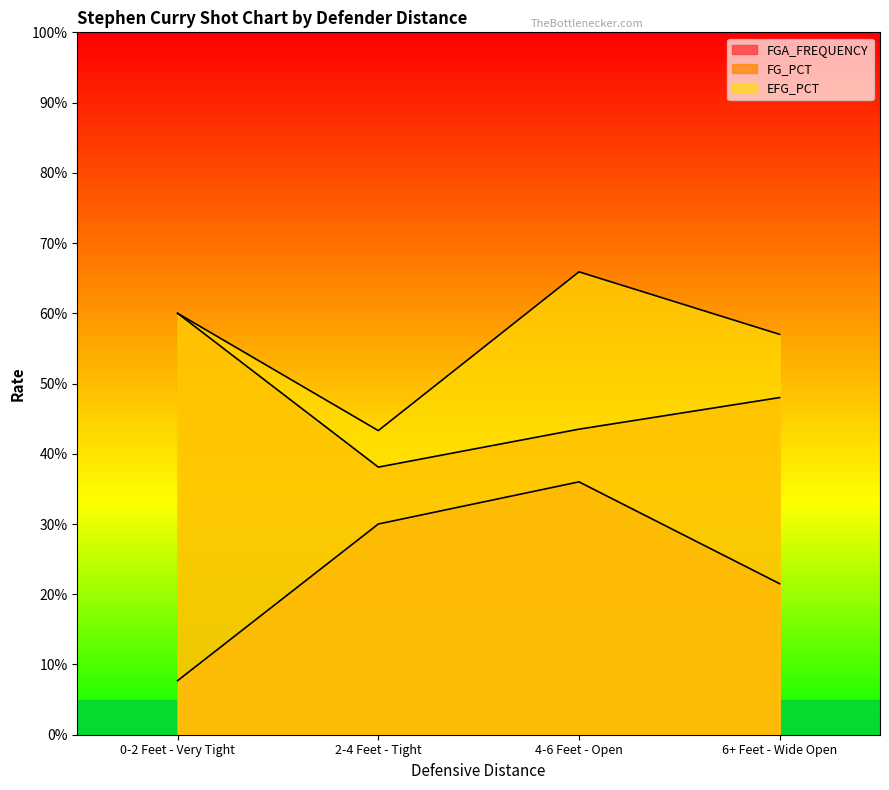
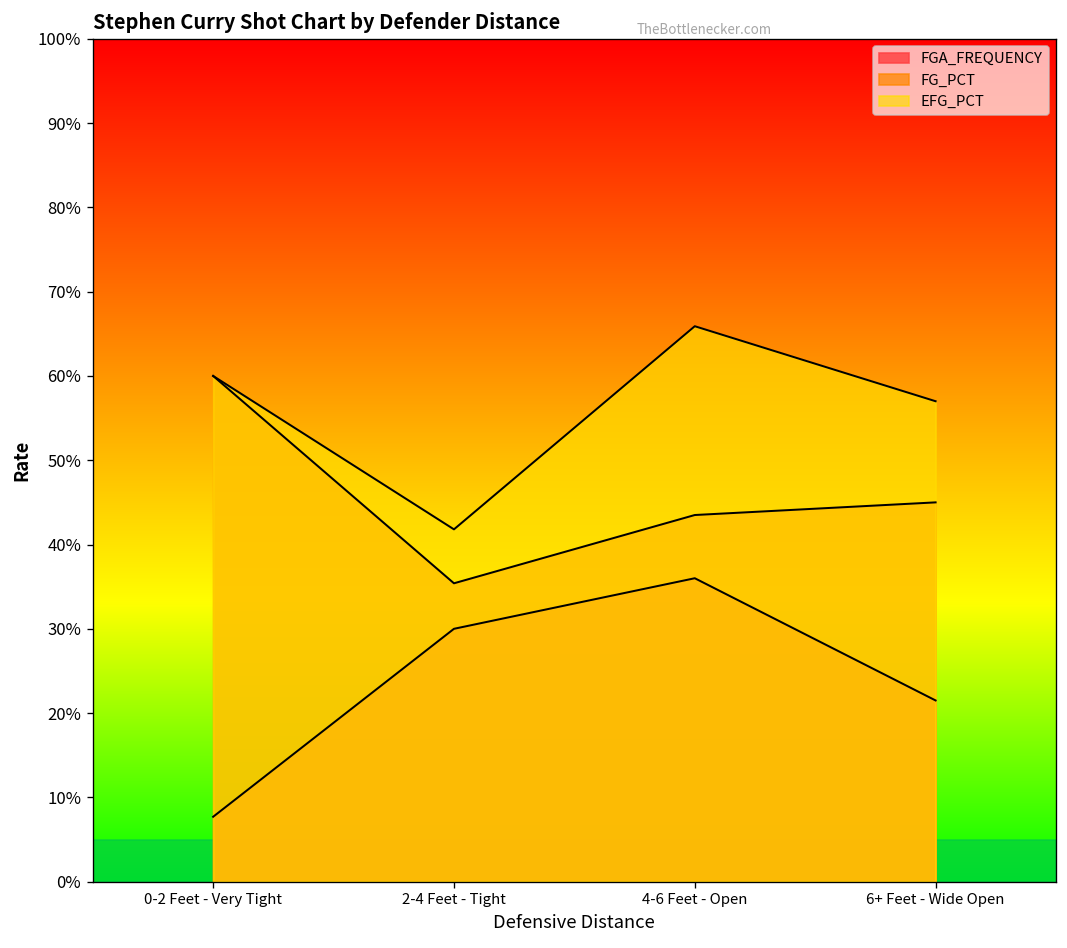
  {
    "FGA_FREQUENCY": {
      "0-2 Feet - Very Tight": "8%",
      "2-4 Feet - Tight": "30%",
      "4-6 Feet - Open": "36%",
      "6+ Feet - Wide Open": "22%"
    },
    "FG_PCT": {
-     "2-4 Feet - Tight": "38%",
+     "2-4 Feet - Tight": "35%",
      "4-6 Feet - Open": "44%",
-     "6+ Feet - Wide Open": "48%"
+     "6+ Feet - Wide Open": "45%"
    },
    "EFG_PCT": {
-     "2-4 Feet - Tight": "43%",
+     "2-4 Feet - Tight": "42%",
      "4-6 Feet - Open": "66%",
      "6+ Feet - Wide Open": "57%"
    }
  }
